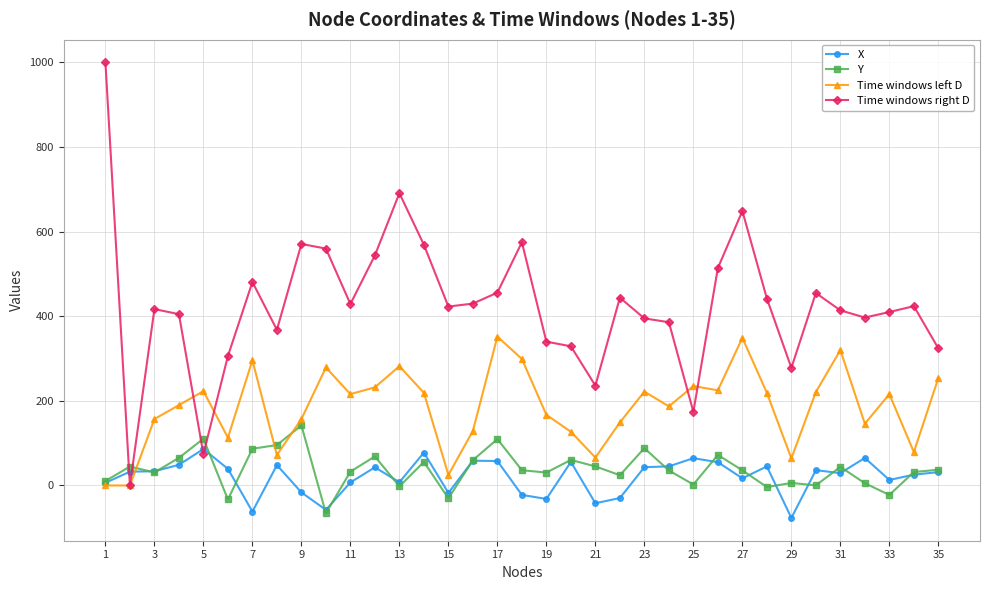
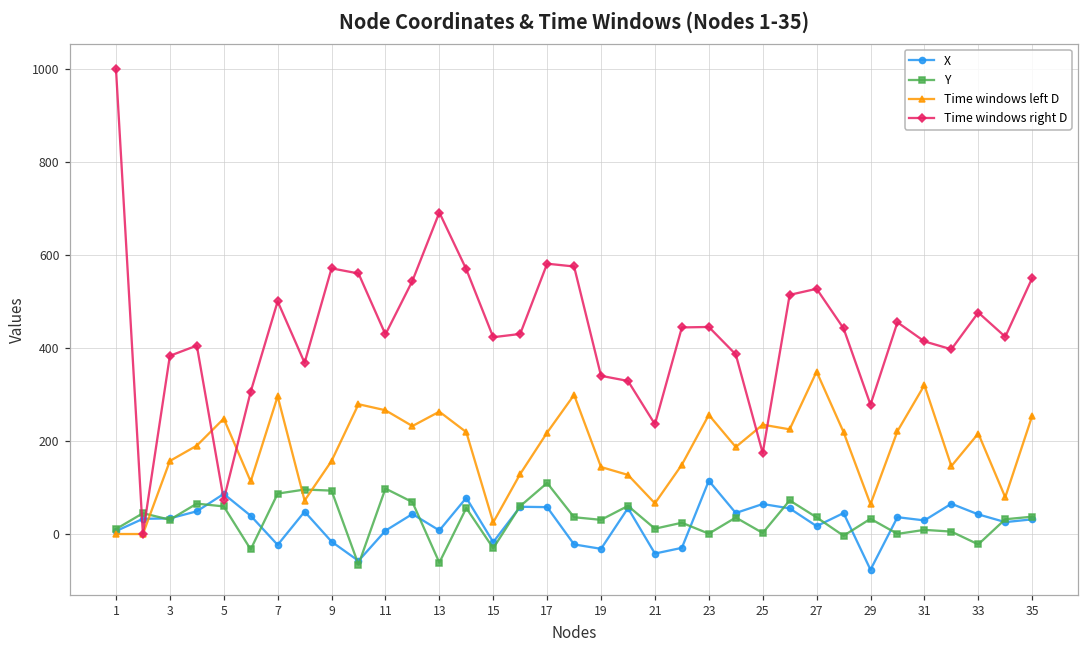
  {
    "X": {
      "5": 90,
-     "7": -60,
+     "7": -20,
      "9": -20,
      "11": 10,
      "13": 10,
      "15": -20,
      "17": 60,
      "19": -30,
      "21": -40,
-     "23": 40,
+     "23": 110,
      "25": 60,
      "27": 20,
      "29": -80,
      "31": 30,
-     "33": 10
+     "33": 40
    },
    "Y": {
-     "5": 110,
+     "5": 60,
      "7": 90,
-     "9": 140,
-     "11": 30,
-     "13": 0,
+     "9": 90,
+     "11": 100,
+     "13": -60,
      "15": -30,
      "17": 110,
      "19": 30,
-     "21": 50,
-     "23": 90,
+     "21": 10,
+     "23": 0,
      "25": 0,
      "27": 40,
-     "29": 10,
-     "31": 40,
+     "29": 30,
+     "31": 10,
      "33": -20
    },
    "Time windows left D": {
      "1": 0,
      "3": 160,
-     "5": 220,
+     "5": 250,
      "7": 300,
      "9": 160,
-     "11": 220,
-     "13": 280,
+     "11": 270,
+     "13": 260,
      "15": 30,
-     "17": 350,
-     "19": 170,
+     "17": 220,
+     "19": 140,
      "21": 70,
-     "23": 220,
+     "23": 260,
      "25": 240,
      "27": 350,
      "29": 60,
      "31": 320,
      "33": 220,
      "35": 250
    },
    "Time windows right D": {
      "1": 1000,
-     "3": 420,
+     "3": 380,
      "5": 70,
-     "7": 480,
+     "7": 500,
      "9": 570,
      "11": 430,
      "13": 690,
      "15": 420,
-     "17": 460,
+     "17": 580,
      "19": 340,
      "21": 240,
-     "23": 400,
+     "23": 450,
      "25": 170,
-     "27": 650,
+     "27": 530,
      "29": 280,
      "31": 410,
-     "33": 410,
-     "35": 320
+     "33": 480,
+     "35": 550
    }
  }
